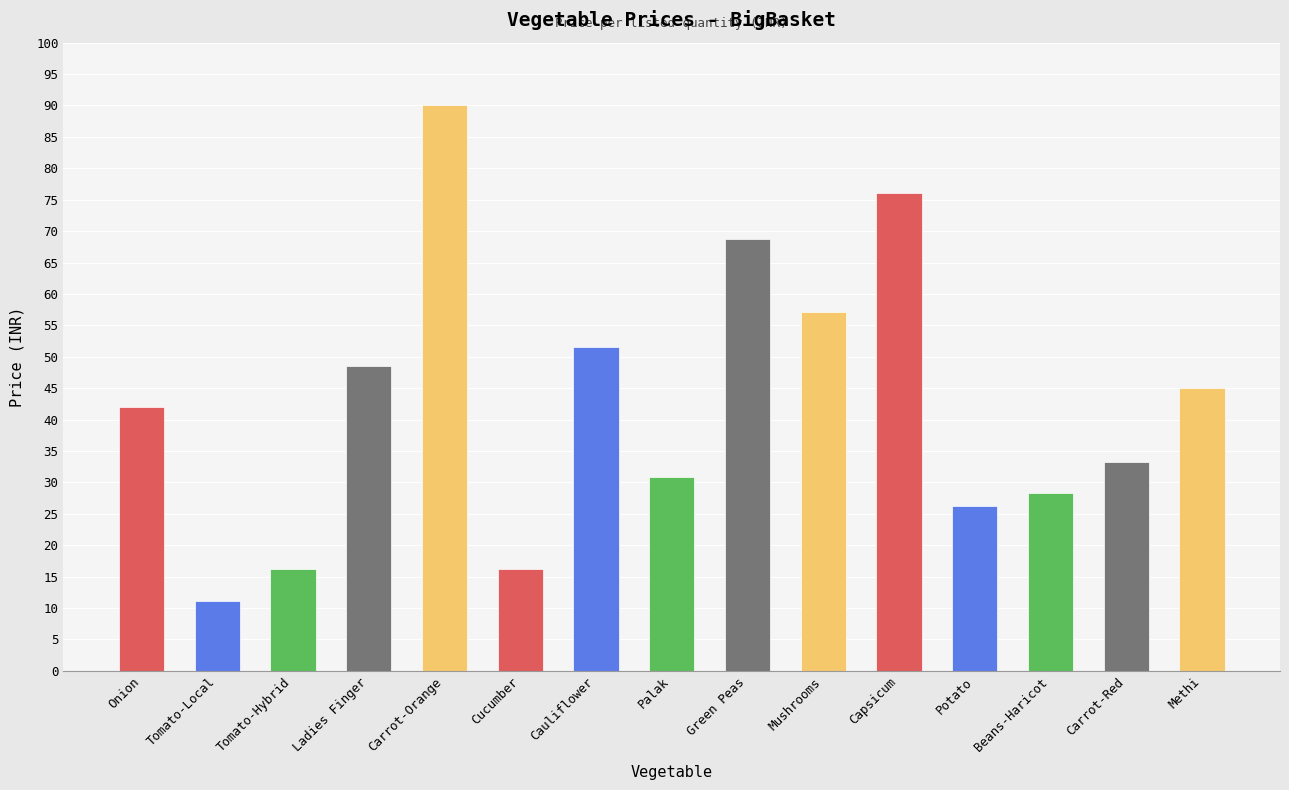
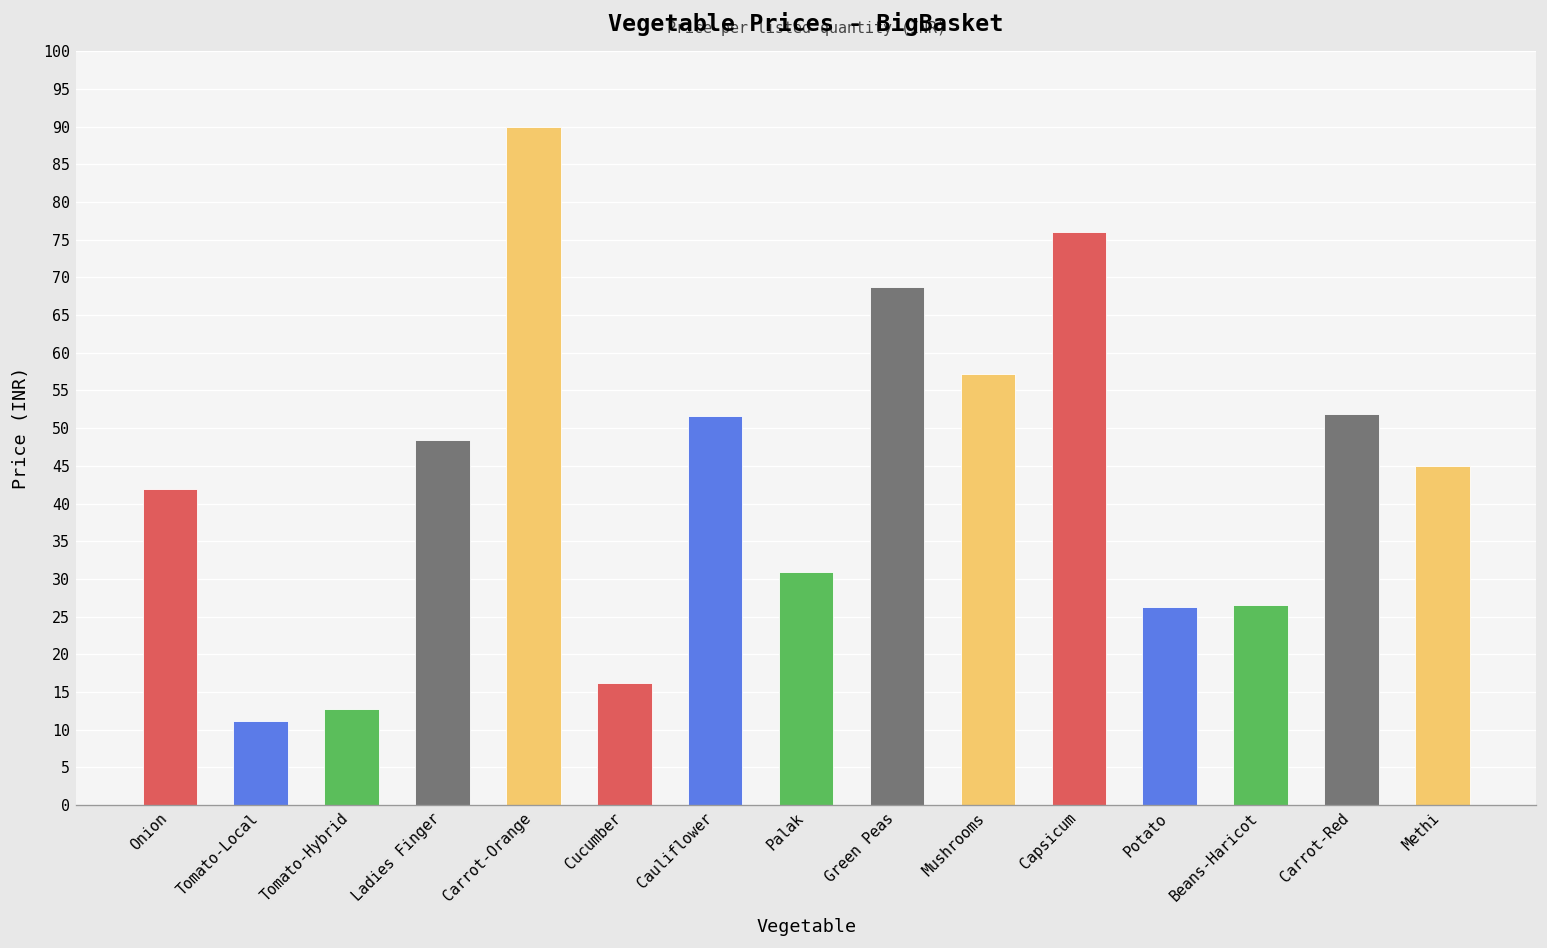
  {
    "Onion": 42,
    "Tomato-Local": 11,
-   "Tomato-Hybrid": 16,
+   "Tomato-Hybrid": 13,
    "Ladies Finger": 48,
    "Carrot-Orange": 90,
    "Cucumber": 16,
    "Cauliflower": 52,
    "Palak": 31,
    "Green Peas": 69,
    "Mushrooms": 57,
    "Capsicum": 76,
    "Potato": 26,
-   "Beans-Haricot": 28,
-   "Carrot-Red": 33,
+   "Beans-Haricot": 27,
+   "Carrot-Red": 52,
    "Methi": 45
  }
